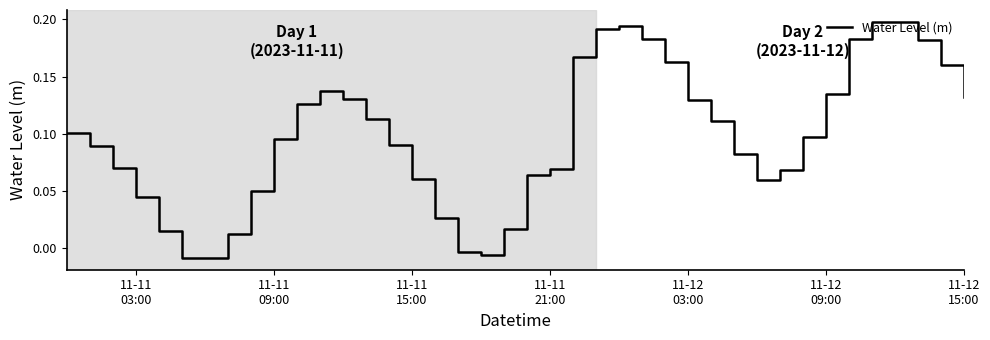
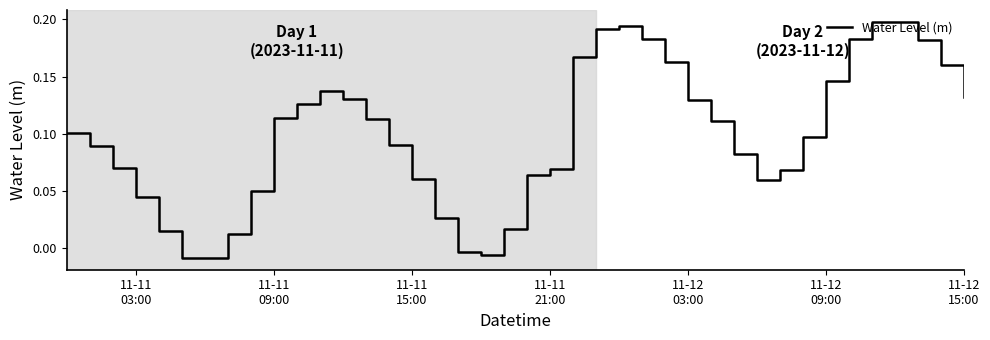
  {
    "11-11 03:00": 0.044,
-   "11-11 09:00": 0.096,
+   "11-11 09:00": 0.114,
    "11-11 15:00": 0.060,
    "11-11 21:00": 0.069,
    "11-12 03:00": 0.129,
-   "11-12 09:00": 0.134,
+   "11-12 09:00": 0.146,
    "11-12 15:00": 0.132
  }
